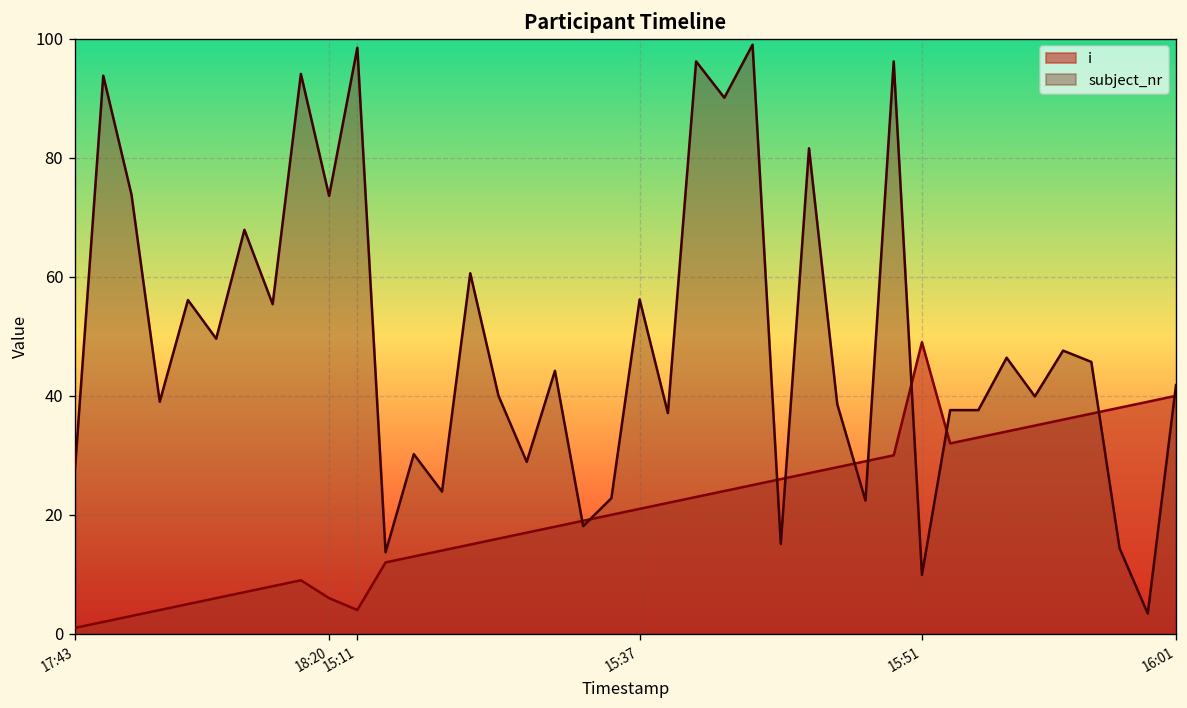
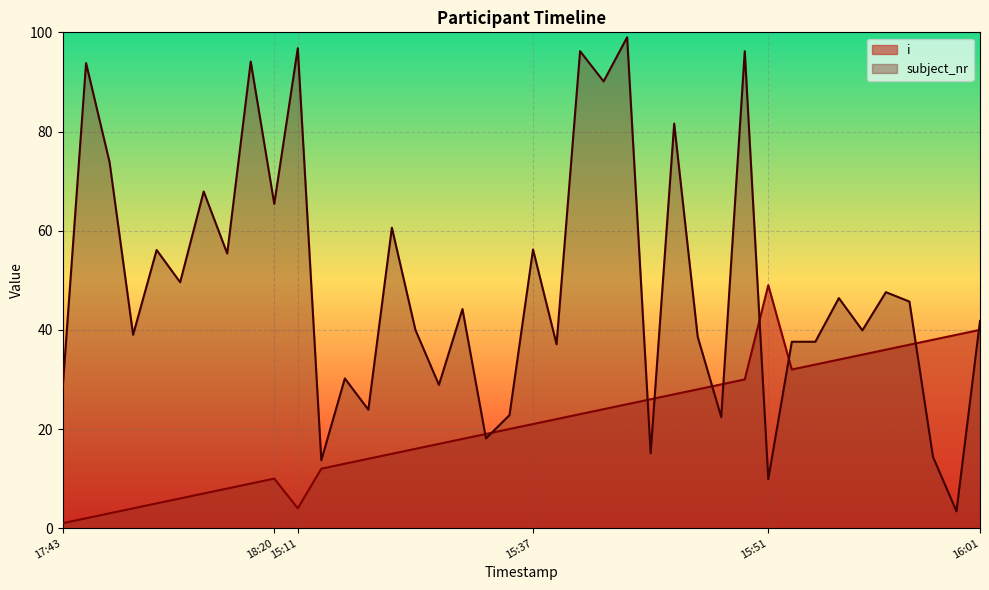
  {
    "i": {
      "17:43": 1,
-     "18:20": 6,
+     "18:20": 10,
      "15:11": 4,
      "15:37": 21,
      "15:51": 49,
      "16:01": 40
    },
    "subject_nr": {
      "17:43": 28,
-     "18:20": 74,
-     "15:11": 99,
+     "18:20": 65,
+     "15:11": 97,
      "15:37": 56,
      "15:51": 10,
      "16:01": 42
    }
  }
